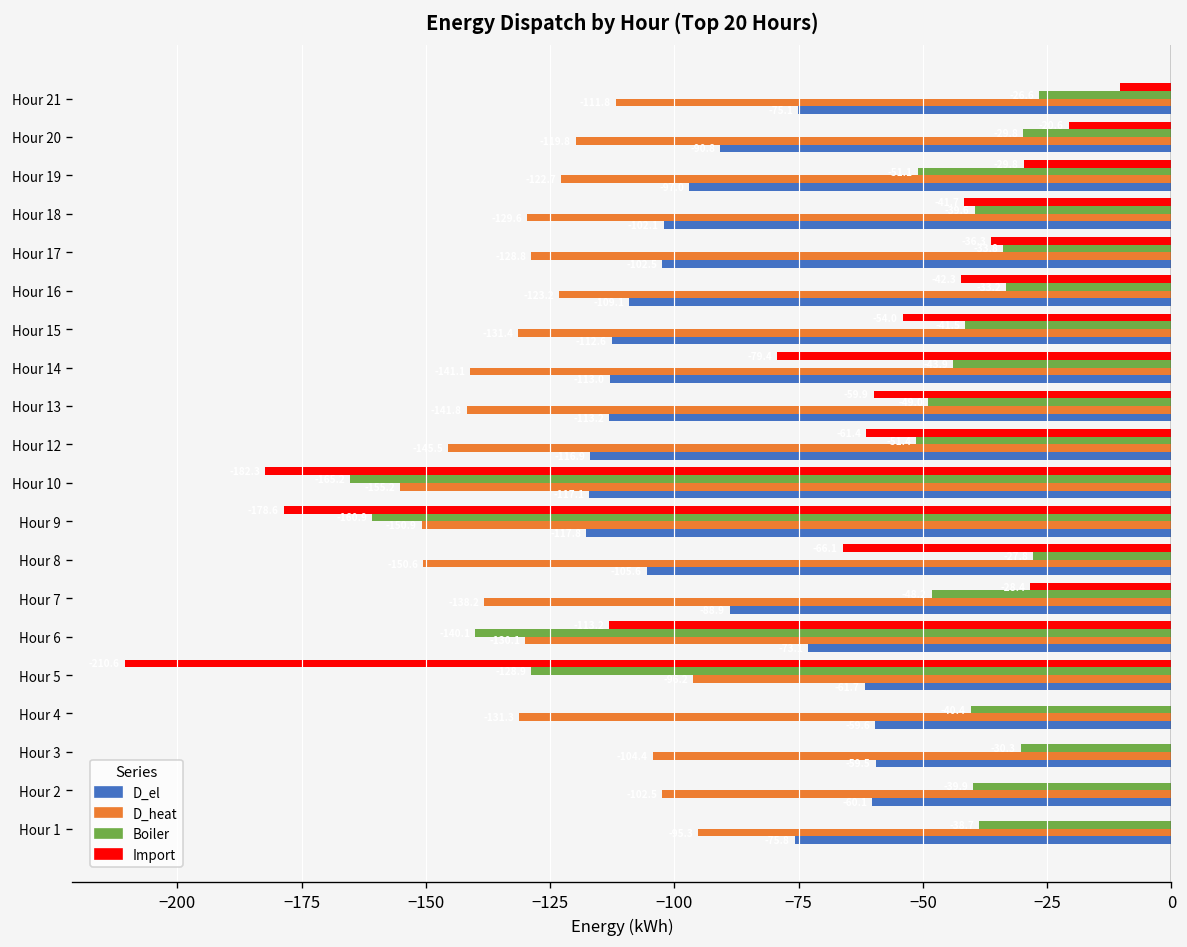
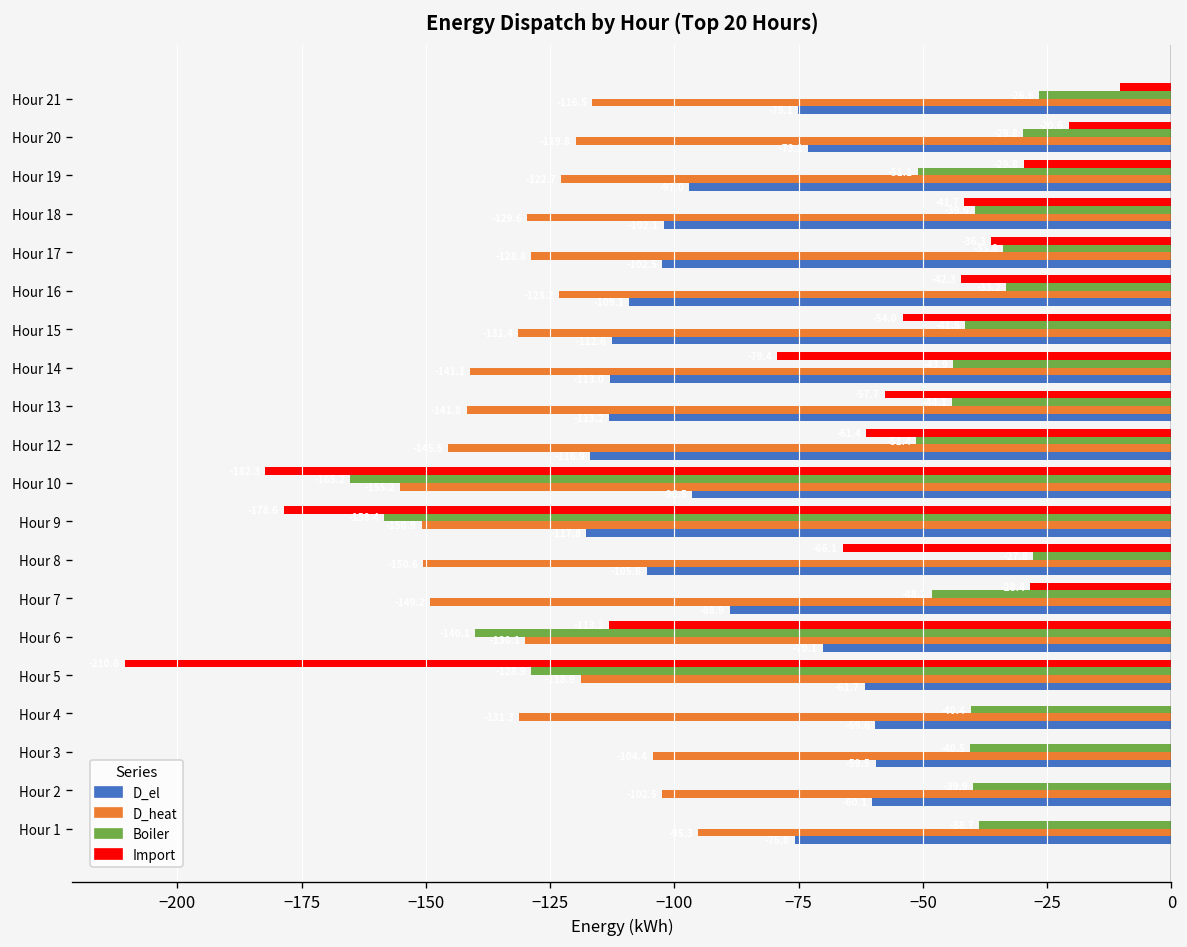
  {
    "D_el": {
      "Hour 21": -75,
-     "Hour 20": -91,
+     "Hour 20": -73,
      "Hour 19": -97,
      "Hour 18": -102,
      "Hour 17": -103,
      "Hour 16": -109,
      "Hour 15": -113,
      "Hour 14": -113,
      "Hour 13": -113,
      "Hour 12": -117,
-     "Hour 10": -117,
+     "Hour 10": -96,
      "Hour 9": -118,
      "Hour 8": -106,
      "Hour 7": -89,
-     "Hour 6": -73,
+     "Hour 6": -70,
      "Hour 5": -62,
      "Hour 4": -60,
      "Hour 3": -60,
      "Hour 2": -60,
      "Hour 1": -76
    },
    "D_heat": {
-     "Hour 21": -112,
+     "Hour 21": -117,
      "Hour 20": -120,
      "Hour 19": -123,
      "Hour 18": -130,
      "Hour 17": -129,
      "Hour 16": -123,
      "Hour 15": -131,
      "Hour 14": -141,
      "Hour 13": -142,
      "Hour 12": -145,
      "Hour 10": -155,
      "Hour 9": -151,
      "Hour 8": -151,
-     "Hour 7": -138,
+     "Hour 7": -149,
      "Hour 6": -130,
-     "Hour 5": -96,
+     "Hour 5": -119,
      "Hour 4": -131,
      "Hour 3": -104,
      "Hour 2": -102,
      "Hour 1": -95
    },
    "Boiler": {
      "Hour 21": -27,
      "Hour 20": -30,
      "Hour 19": -51,
      "Hour 18": -40,
      "Hour 17": -34,
      "Hour 16": -33,
      "Hour 15": -41,
      "Hour 14": -44,
-     "Hour 13": -49,
+     "Hour 13": -44,
      "Hour 12": -51,
      "Hour 10": -165,
-     "Hour 9": -161,
+     "Hour 9": -158,
      "Hour 8": -28,
      "Hour 7": -48,
      "Hour 6": -140,
      "Hour 5": -129,
      "Hour 4": -40,
-     "Hour 3": -30,
+     "Hour 3": -41,
      "Hour 2": -40,
      "Hour 1": -39
    },
    "Import": {
      "Hour 21": -10,
      "Hour 20": -21,
      "Hour 19": -30,
      "Hour 18": -42,
      "Hour 17": -36,
      "Hour 16": -42,
      "Hour 15": -54,
      "Hour 14": -79,
-     "Hour 13": -60,
+     "Hour 13": -58,
      "Hour 12": -61,
      "Hour 10": -182,
      "Hour 9": -179,
      "Hour 8": -66,
      "Hour 7": -28,
      "Hour 6": -113,
      "Hour 5": -211,
      "Hour 4": 0,
      "Hour 3": 0,
      "Hour 2": 0,
      "Hour 1": 0
    }
  }
